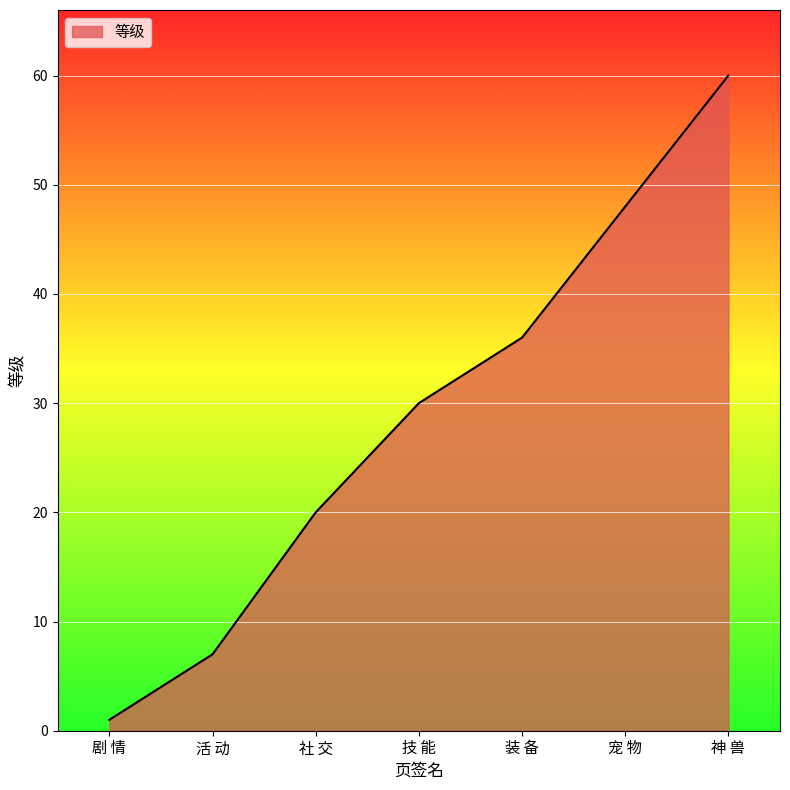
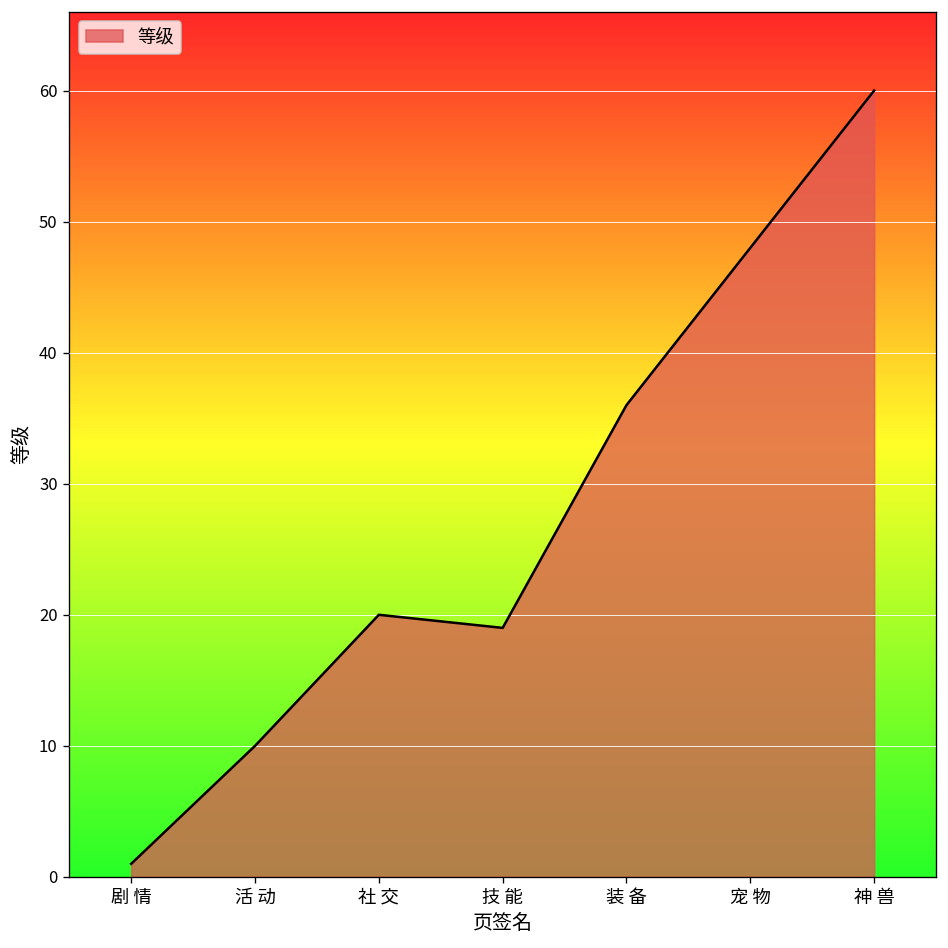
  {
    "剧 情": 1,
-   "活 动": 7,
+   "活 动": 10,
    "社 交": 20,
-   "技 能": 30,
+   "技 能": 19,
    "装 备": 36,
    "宠 物": 48,
    "神 兽": 60
  }
